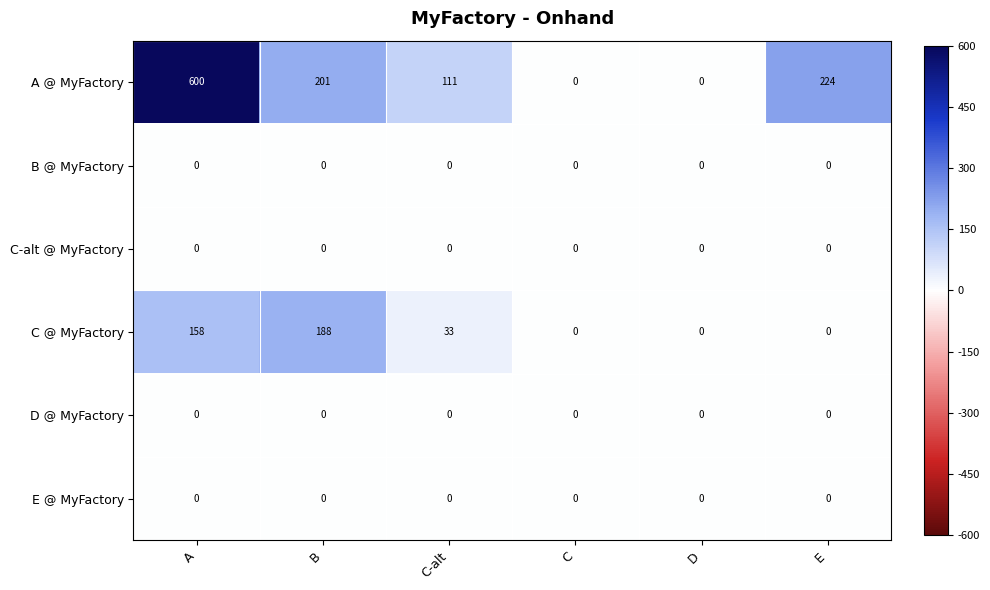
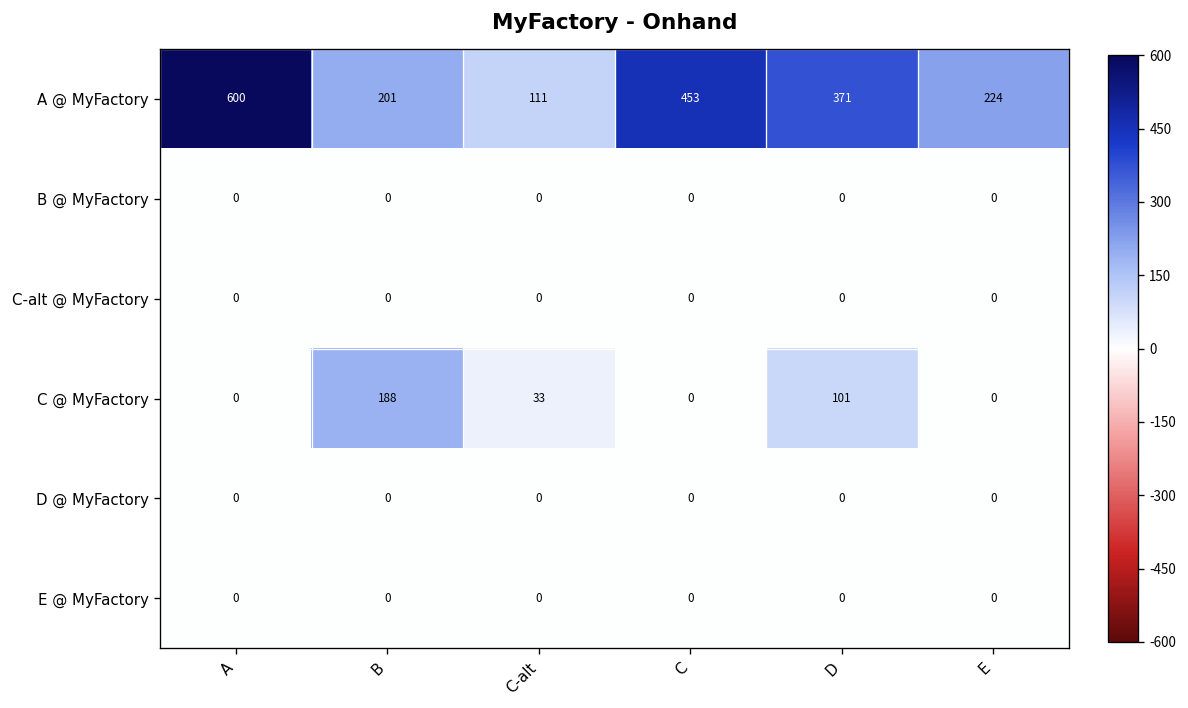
  {
    "A @ MyFactory": {
      "A": 600,
      "B": 201,
      "C-alt": 111,
-     "C": 0,
-     "D": 0,
+     "C": 453,
+     "D": 371,
      "E": 224
    },
    "B @ MyFactory": {
      "A": 0,
      "B": 0,
      "C-alt": 0,
      "C": 0,
      "D": 0,
      "E": 0
    },
    "C-alt @ MyFactory": {
      "A": 0,
      "B": 0,
      "C-alt": 0,
      "C": 0,
      "D": 0,
      "E": 0
    },
    "C @ MyFactory": {
-     "A": 158,
+     "A": 0,
      "B": 188,
      "C-alt": 33,
      "C": 0,
-     "D": 0,
+     "D": 101,
      "E": 0
    },
    "D @ MyFactory": {
      "A": 0,
      "B": 0,
      "C-alt": 0,
      "C": 0,
      "D": 0,
      "E": 0
    },
    "E @ MyFactory": {
      "A": 0,
      "B": 0,
      "C-alt": 0,
      "C": 0,
      "D": 0,
      "E": 0
    }
  }
